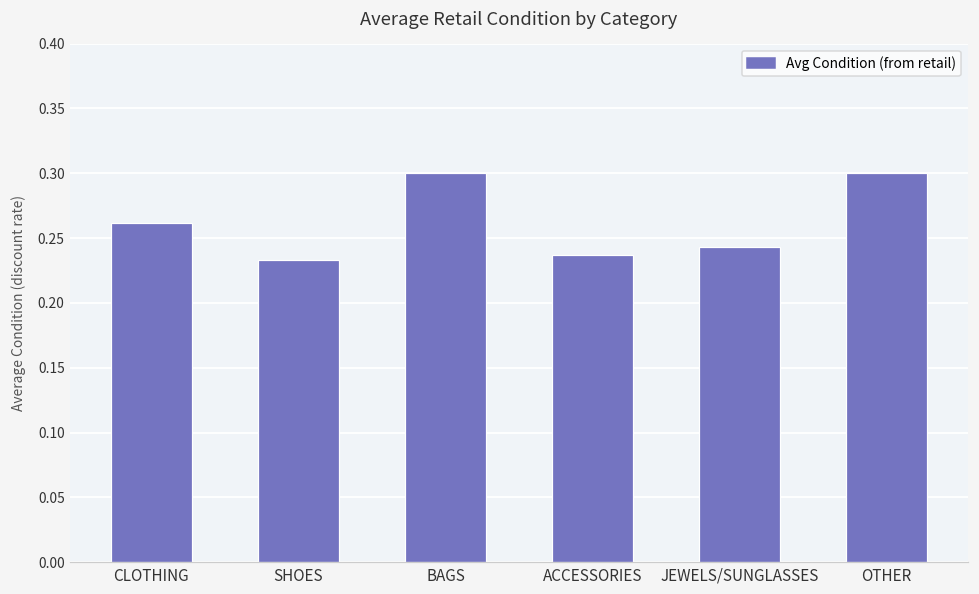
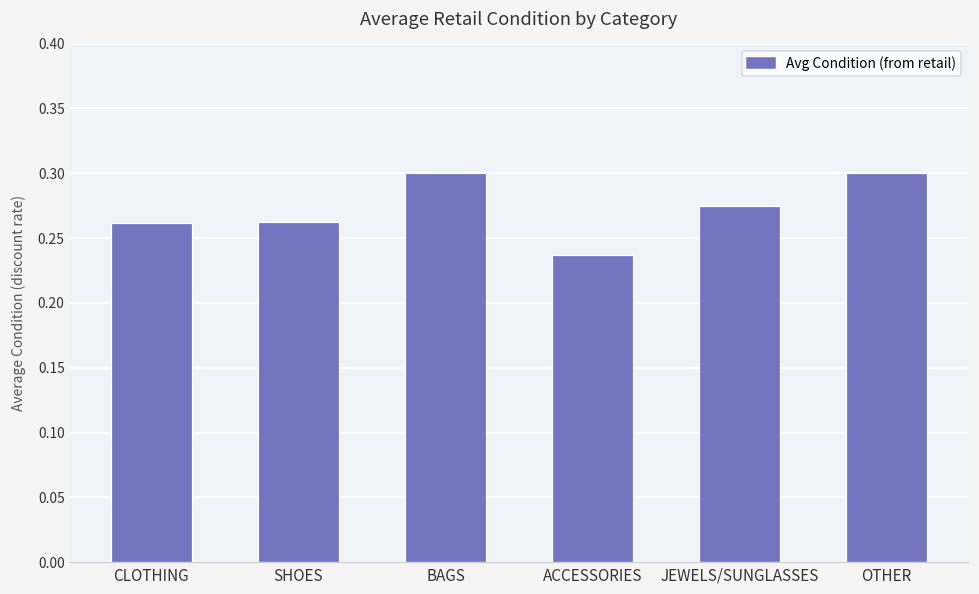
  {
    "CLOTHING": 0.262,
-   "SHOES": 0.233,
+   "SHOES": 0.263,
    "BAGS": 0.300,
    "ACCESSORIES": 0.237,
-   "JEWELS/SUNGLASSES": 0.243,
+   "JEWELS/SUNGLASSES": 0.275,
    "OTHER": 0.300
  }
